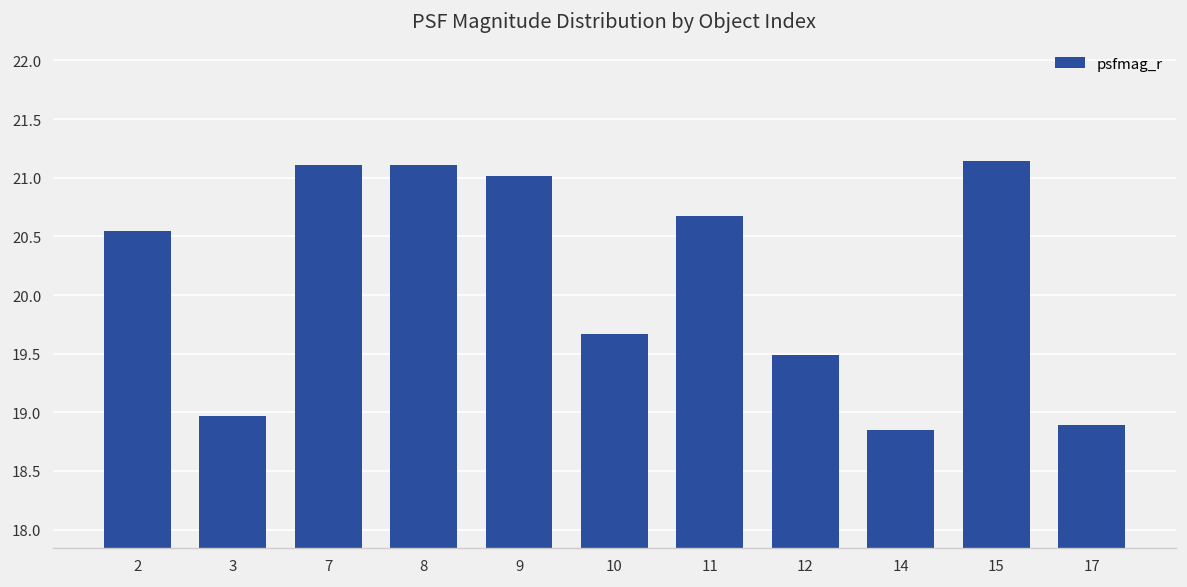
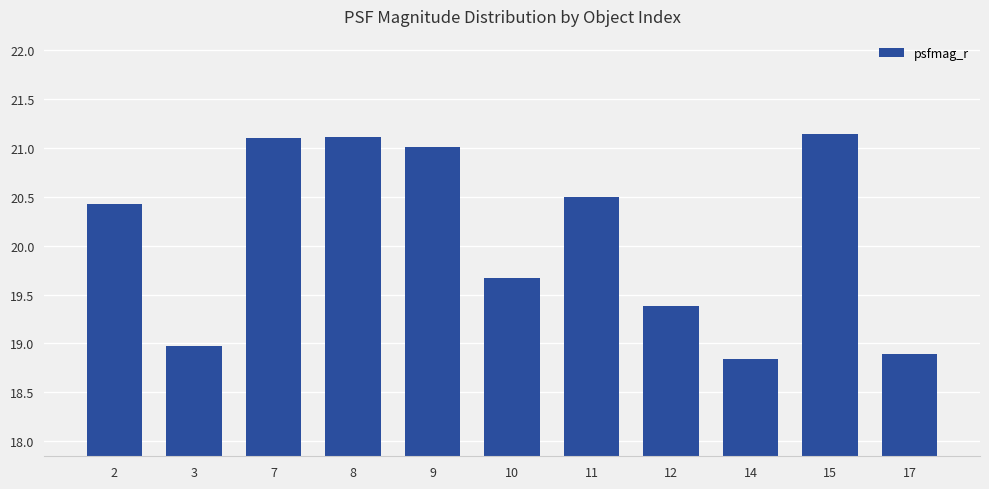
  {
-   "2": 20.5,
+   "2": 20.4,
    "3": 19.0,
    "7": 21.1,
    "8": 21.1,
    "9": 21.0,
    "10": 19.7,
-   "11": 20.7,
-   "12": 19.5,
+   "11": 20.5,
+   "12": 19.4,
    "14": 18.8,
    "15": 21.1,
    "17": 18.9
  }
